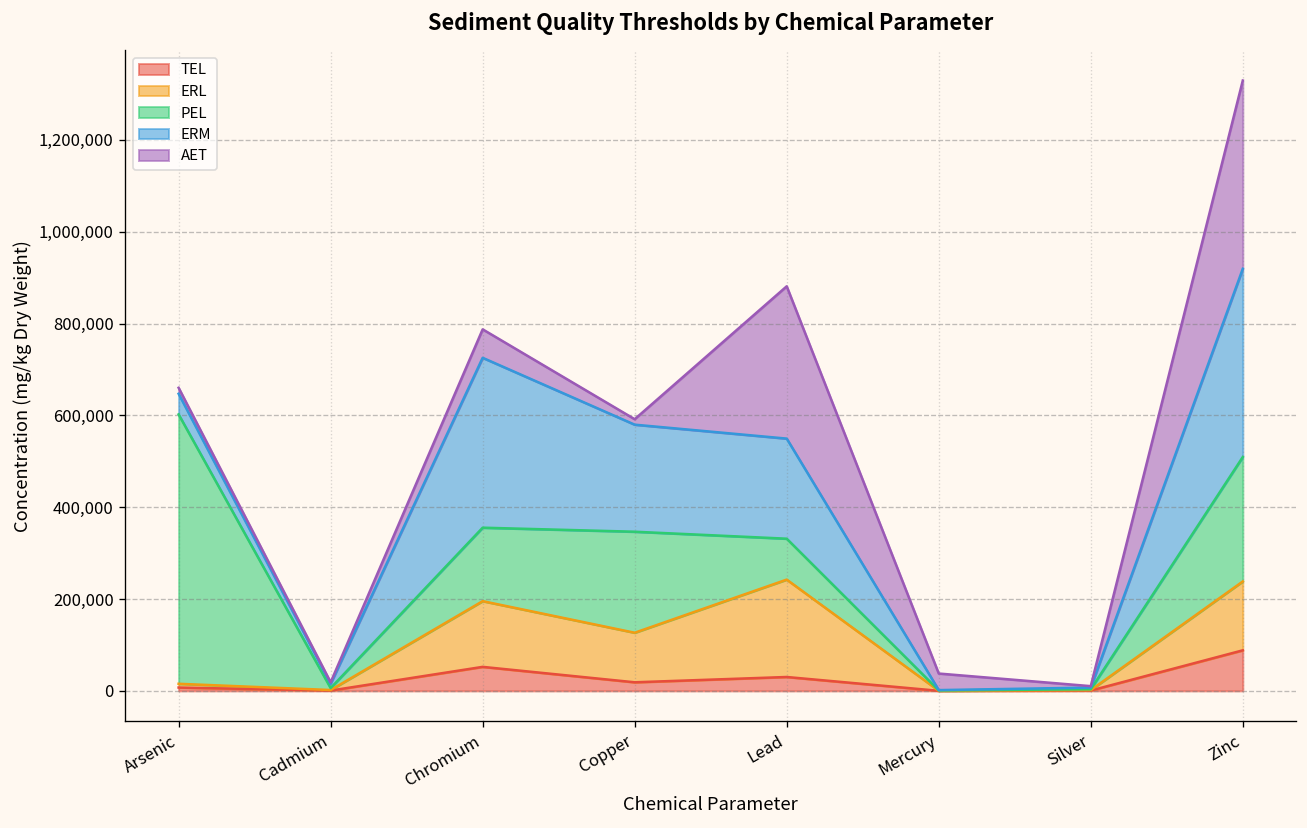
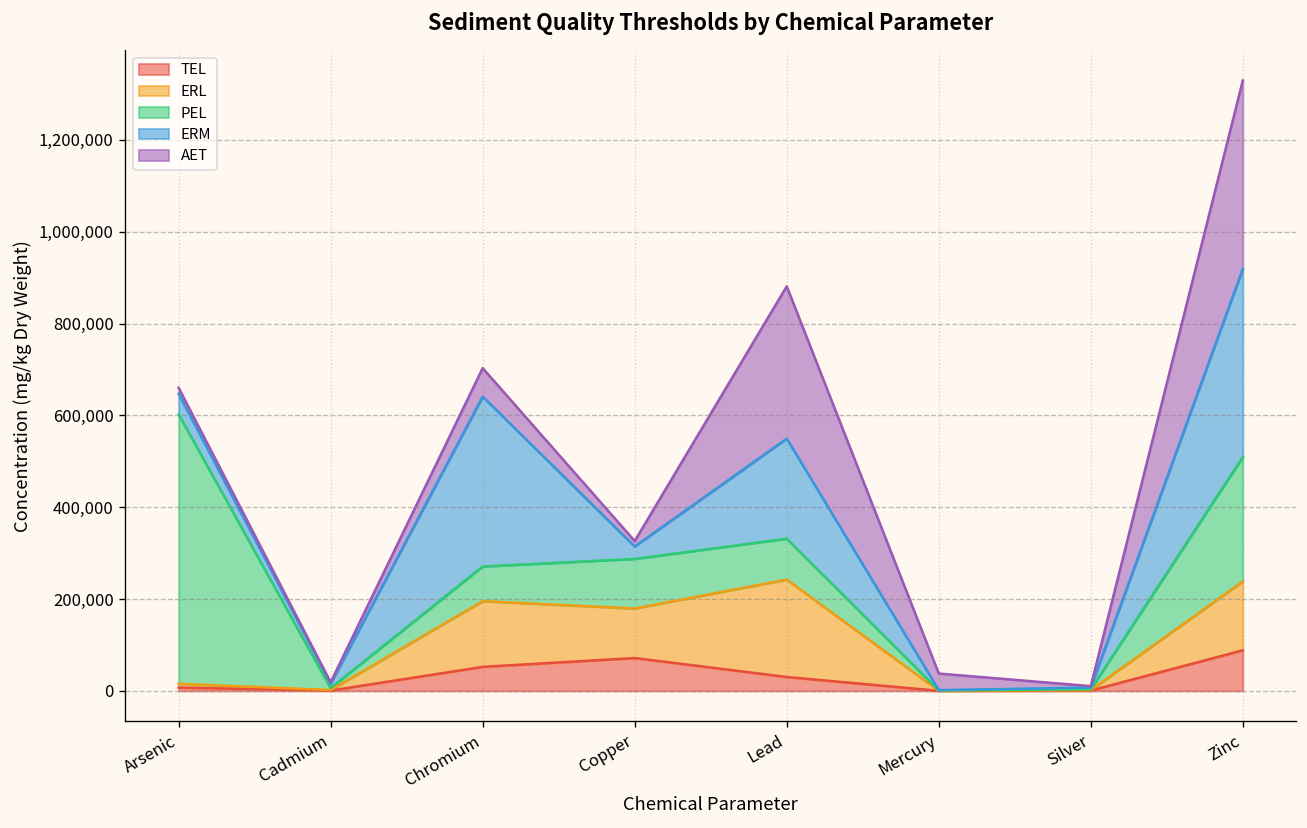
  {
    "TEL": {
      "Arsenic": "10,000",
      "Chromium": "50,000",
-     "Copper": "20,000",
+     "Copper": "70,000",
      "Lead": "30,000",
      "Zinc": "90,000"
    },
    "ERL": {
      "Arsenic": "10,000",
      "Chromium": "140,000",
      "Copper": "110,000",
      "Lead": "210,000",
      "Zinc": "150,000"
    },
    "PEL": {
      "Arsenic": "590,000",
-     "Chromium": "160,000",
-     "Copper": "220,000",
+     "Chromium": "80,000",
+     "Copper": "110,000",
      "Lead": "90,000",
      "Zinc": "270,000"
    },
    "ERM": {
      "Arsenic": "40,000",
      "Chromium": "370,000",
-     "Copper": "230,000",
+     "Copper": "30,000",
      "Lead": "220,000",
      "Zinc": "410,000"
    },
    "AET": {
      "Arsenic": "10,000",
      "Chromium": "60,000",
      "Copper": "10,000",
      "Lead": "330,000",
      "Mercury": "40,000",
      "Zinc": "410,000"
    }
  }
